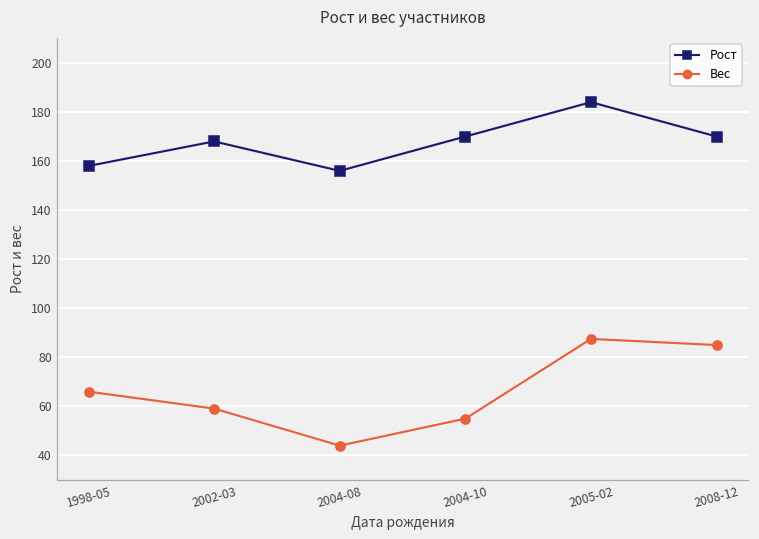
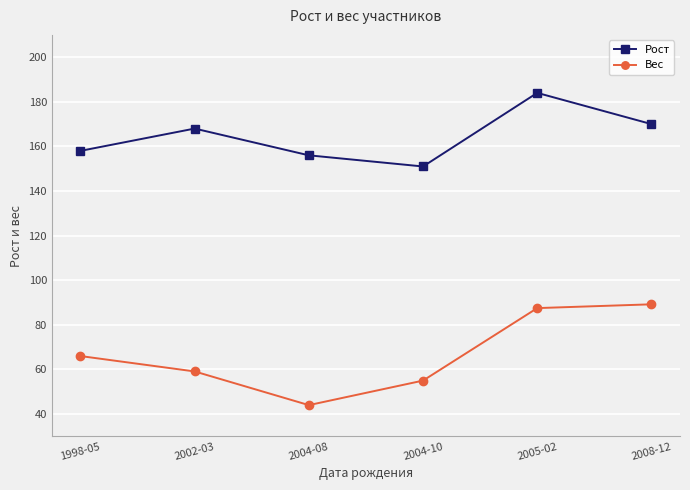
  {
    "Рост": {
      "1998-05": 158,
      "2002-03": 168,
      "2004-08": 156,
-     "2004-10": 170,
+     "2004-10": 151,
      "2005-02": 184,
      "2008-12": 170
    },
    "Вес": {
      "1998-05": 66,
      "2002-03": 59,
      "2004-08": 44,
      "2004-10": 55,
      "2005-02": 88,
-     "2008-12": 85
+     "2008-12": 89
    }
  }
